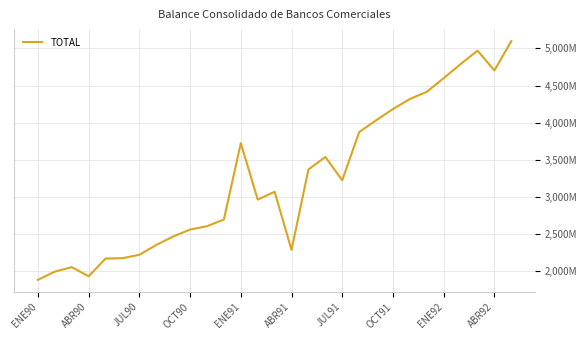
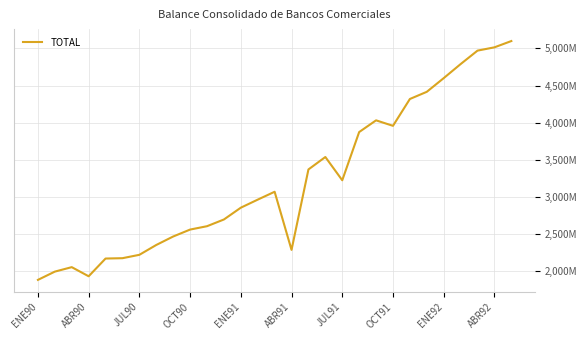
  {
    "ENE90": "1,900,000,000",
    "ABR90": "1,900,000,000",
    "JUL90": "2,200,000,000",
    "OCT90": "2,600,000,000",
-   "ENE91": "3,700,000,000",
+   "ENE91": "2,900,000,000",
    "ABR91": "2,300,000,000",
    "JUL91": "3,200,000,000",
-   "OCT91": "4,200,000,000",
+   "OCT91": "4,000,000,000",
    "ENE92": "4,600,000,000",
-   "ABR92": "4,700,000,000"
+   "ABR92": "5,000,000,000"
  }
